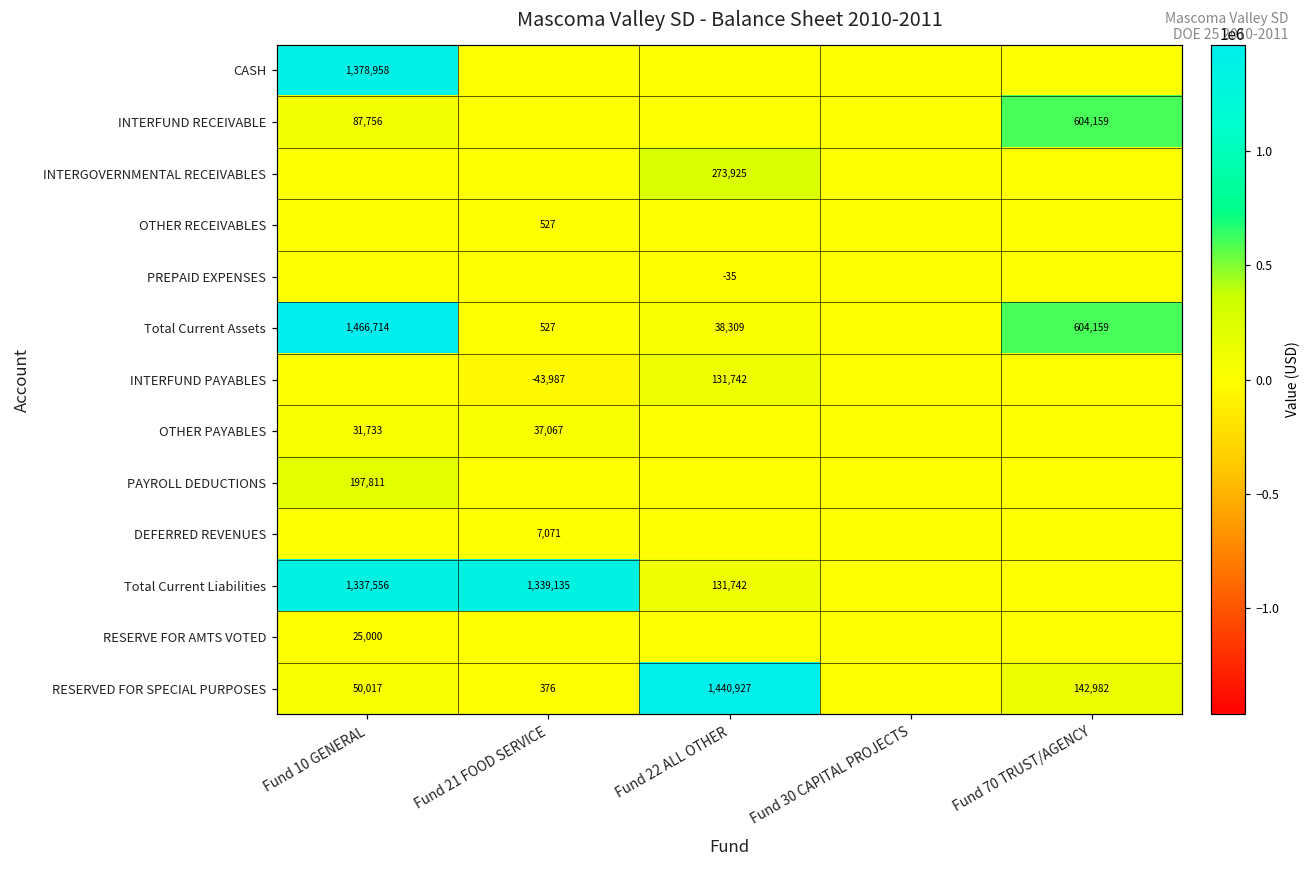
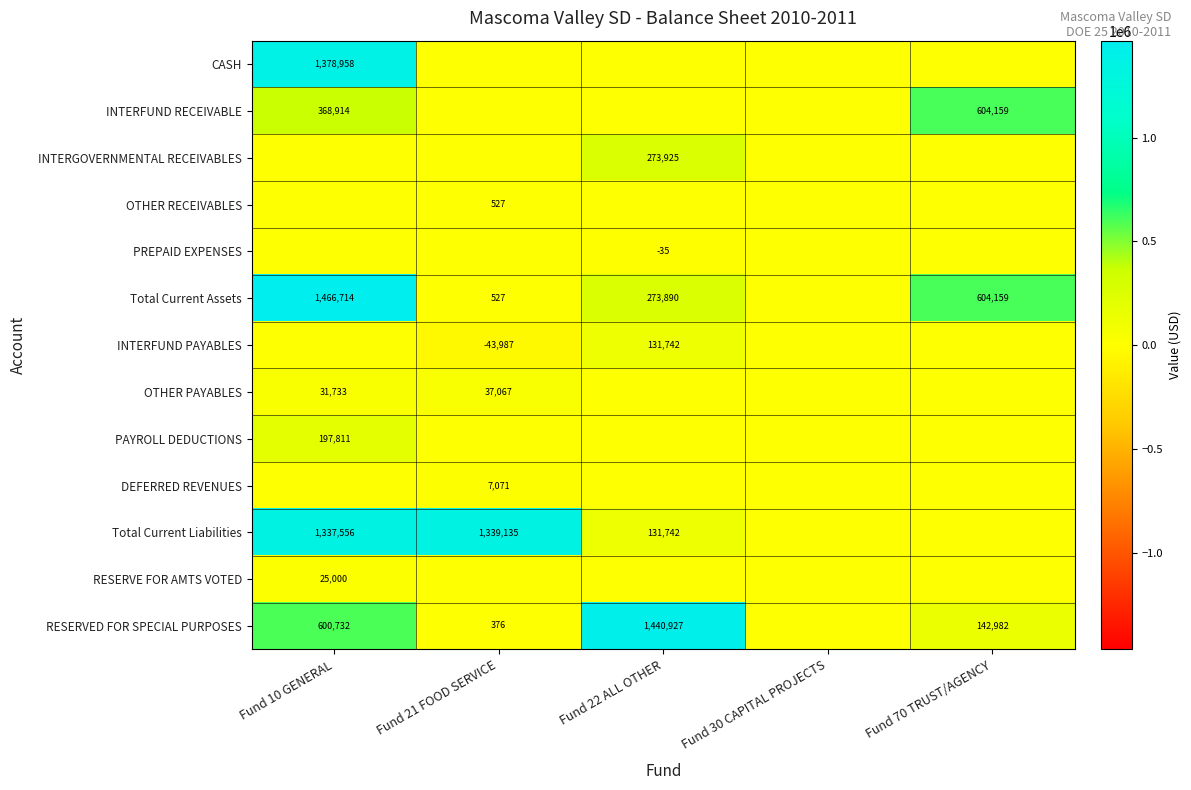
  {
    "CASH": {
      "Fund 10 GENERAL": "1,378,958"
    },
    "INTERFUND RECEIVABLE": {
-     "Fund 10 GENERAL": "87,756",
+     "Fund 10 GENERAL": "368,914",
      "Fund 70 TRUST/AGENCY": "604,159"
    },
    "INTERGOVERNMENTAL RECEIVABLES": {
      "Fund 22 ALL OTHER": "273,925"
    },
    "OTHER RECEIVABLES": {
      "Fund 21 FOOD SERVICE": "527"
    },
    "PREPAID EXPENSES": {
      "Fund 22 ALL OTHER": "-35"
    },
    "Total Current Assets": {
      "Fund 10 GENERAL": "1,466,714",
      "Fund 21 FOOD SERVICE": "527",
-     "Fund 22 ALL OTHER": "38,309",
+     "Fund 22 ALL OTHER": "273,890",
      "Fund 70 TRUST/AGENCY": "604,159"
    },
    "INTERFUND PAYABLES": {
      "Fund 21 FOOD SERVICE": "-43,987",
      "Fund 22 ALL OTHER": "131,742"
    },
    "OTHER PAYABLES": {
      "Fund 10 GENERAL": "31,733",
      "Fund 21 FOOD SERVICE": "37,067"
    },
    "PAYROLL DEDUCTIONS": {
      "Fund 10 GENERAL": "197,811"
    },
    "DEFERRED REVENUES": {
      "Fund 21 FOOD SERVICE": "7,071"
    },
    "Total Current Liabilities": {
      "Fund 10 GENERAL": "1,337,556",
      "Fund 21 FOOD SERVICE": "1,339,135",
      "Fund 22 ALL OTHER": "131,742"
    },
    "RESERVE FOR AMTS VOTED": {
      "Fund 10 GENERAL": "25,000"
    },
    "RESERVED FOR SPECIAL PURPOSES": {
-     "Fund 10 GENERAL": "50,017",
+     "Fund 10 GENERAL": "600,732",
      "Fund 21 FOOD SERVICE": "376",
      "Fund 22 ALL OTHER": "1,440,927",
      "Fund 70 TRUST/AGENCY": "142,982"
    }
  }
